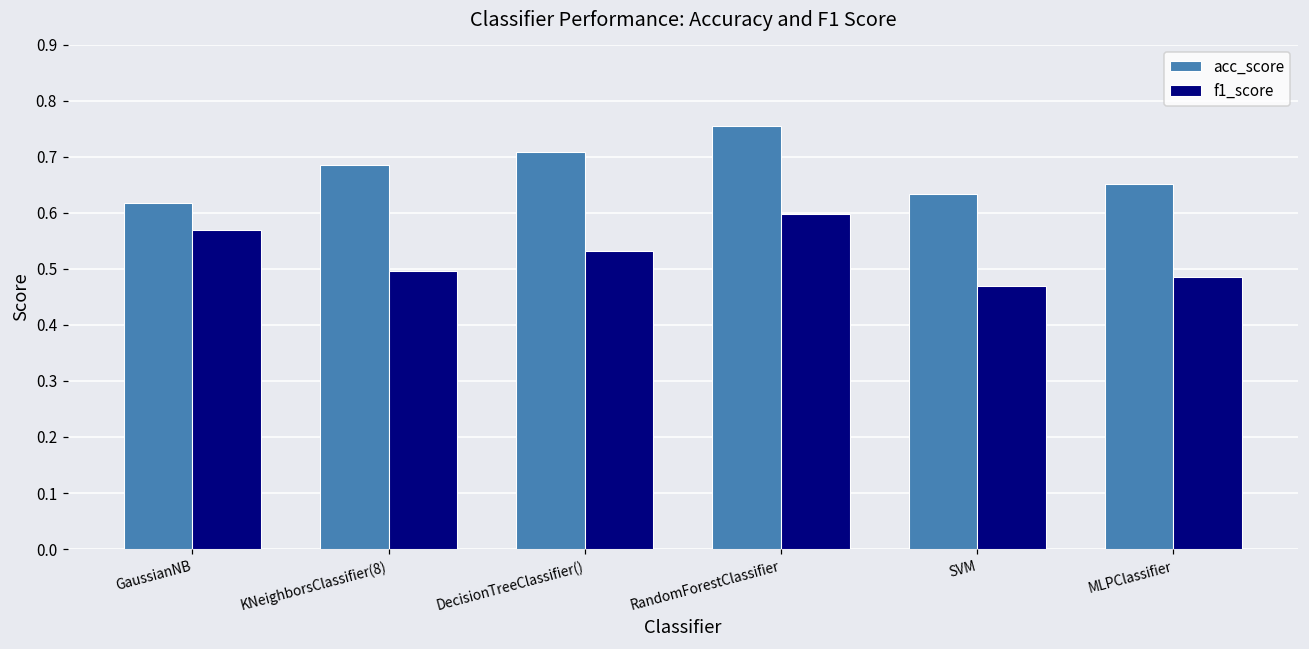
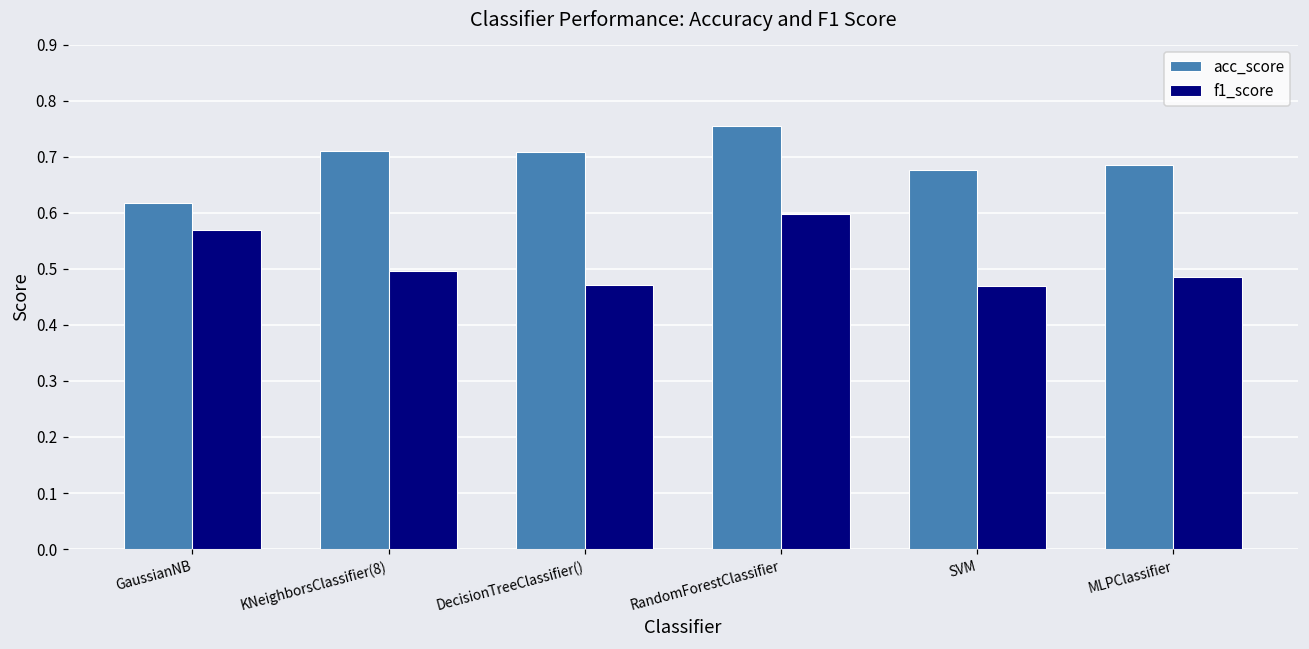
  {
    "acc_score": {
      "GaussianNB": 0.62,
-     "KNeighborsClassifier(8)": 0.69,
+     "KNeighborsClassifier(8)": 0.71,
      "DecisionTreeClassifier()": 0.71,
      "RandomForestClassifier": 0.75,
-     "SVM": 0.63,
-     "MLPClassifier": 0.65
+     "SVM": 0.68,
+     "MLPClassifier": 0.69
    },
    "f1_score": {
      "GaussianNB": 0.57,
      "KNeighborsClassifier(8)": 0.50,
-     "DecisionTreeClassifier()": 0.53,
+     "DecisionTreeClassifier()": 0.47,
      "RandomForestClassifier": 0.60,
      "SVM": 0.47,
      "MLPClassifier": 0.49
    }
  }
